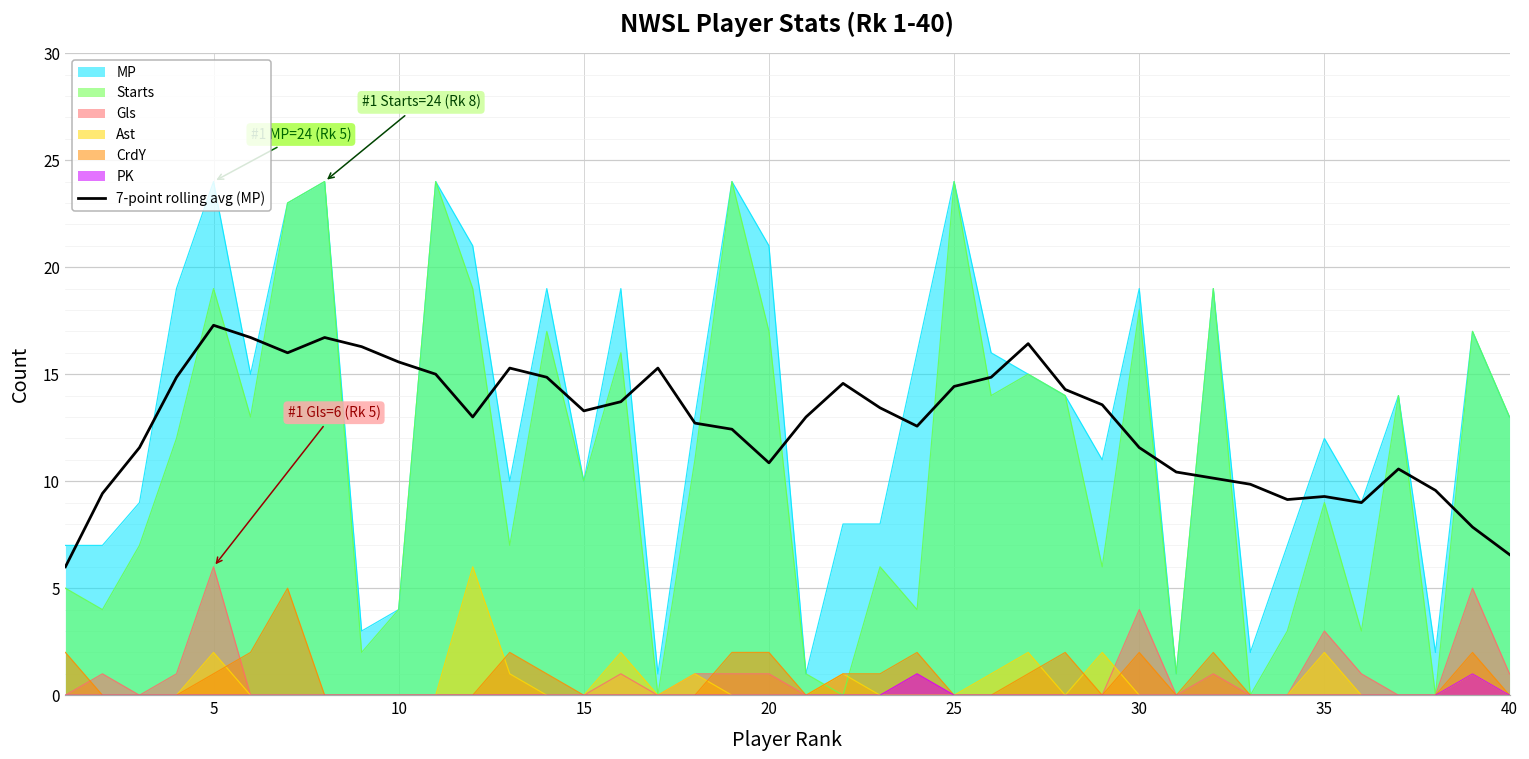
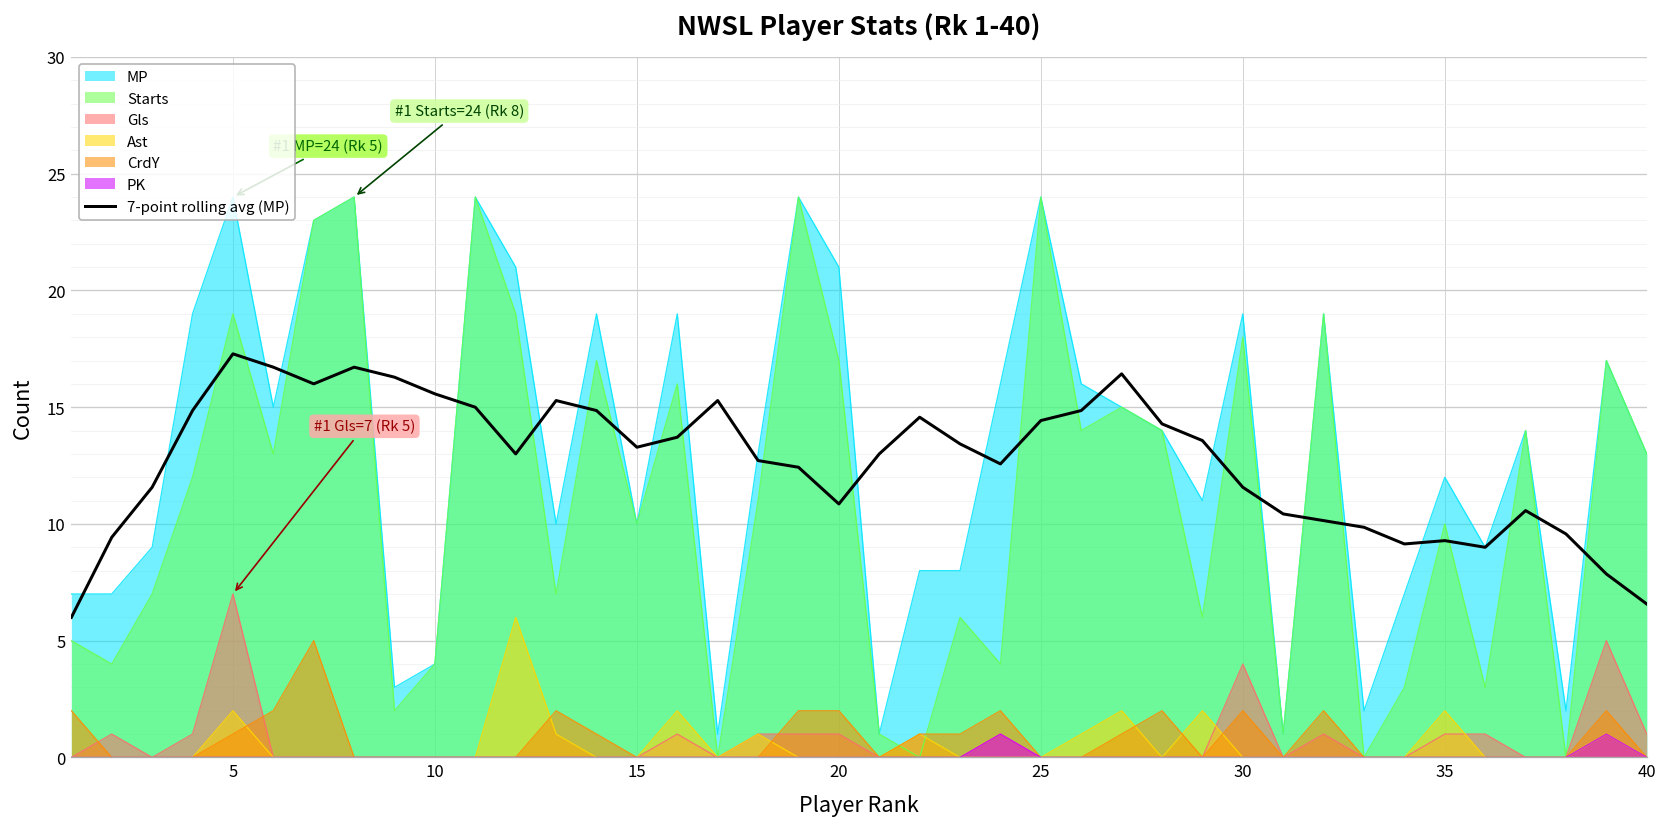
  {
    "MP": {
      "20": 21,
      "30": 19,
      "35": 12
    },
    "Starts": {
      "5": 19,
      "20": 17,
      "30": 18,
-     "35": 9
+     "35": 10
    },
    "Gls": {
-     "5": 6,
-     "35": 3
+     "5": 7,
+     "35": 1
    },
    "Ast": {
      "5": 2,
      "35": 2
    },
    "CrdY": {
      "5": 1,
      "20": 2,
      "30": 2
    },
    "PK": {
      "5": 0
    },
    "7-point rolling avg (MP)": {
      "5": 17.3,
      "10": 15.6,
      "15": 13.3,
      "20": 10.9,
      "25": 14.4,
      "30": 11.6,
      "35": 9.3,
      "40": 6.6
    }
  }
